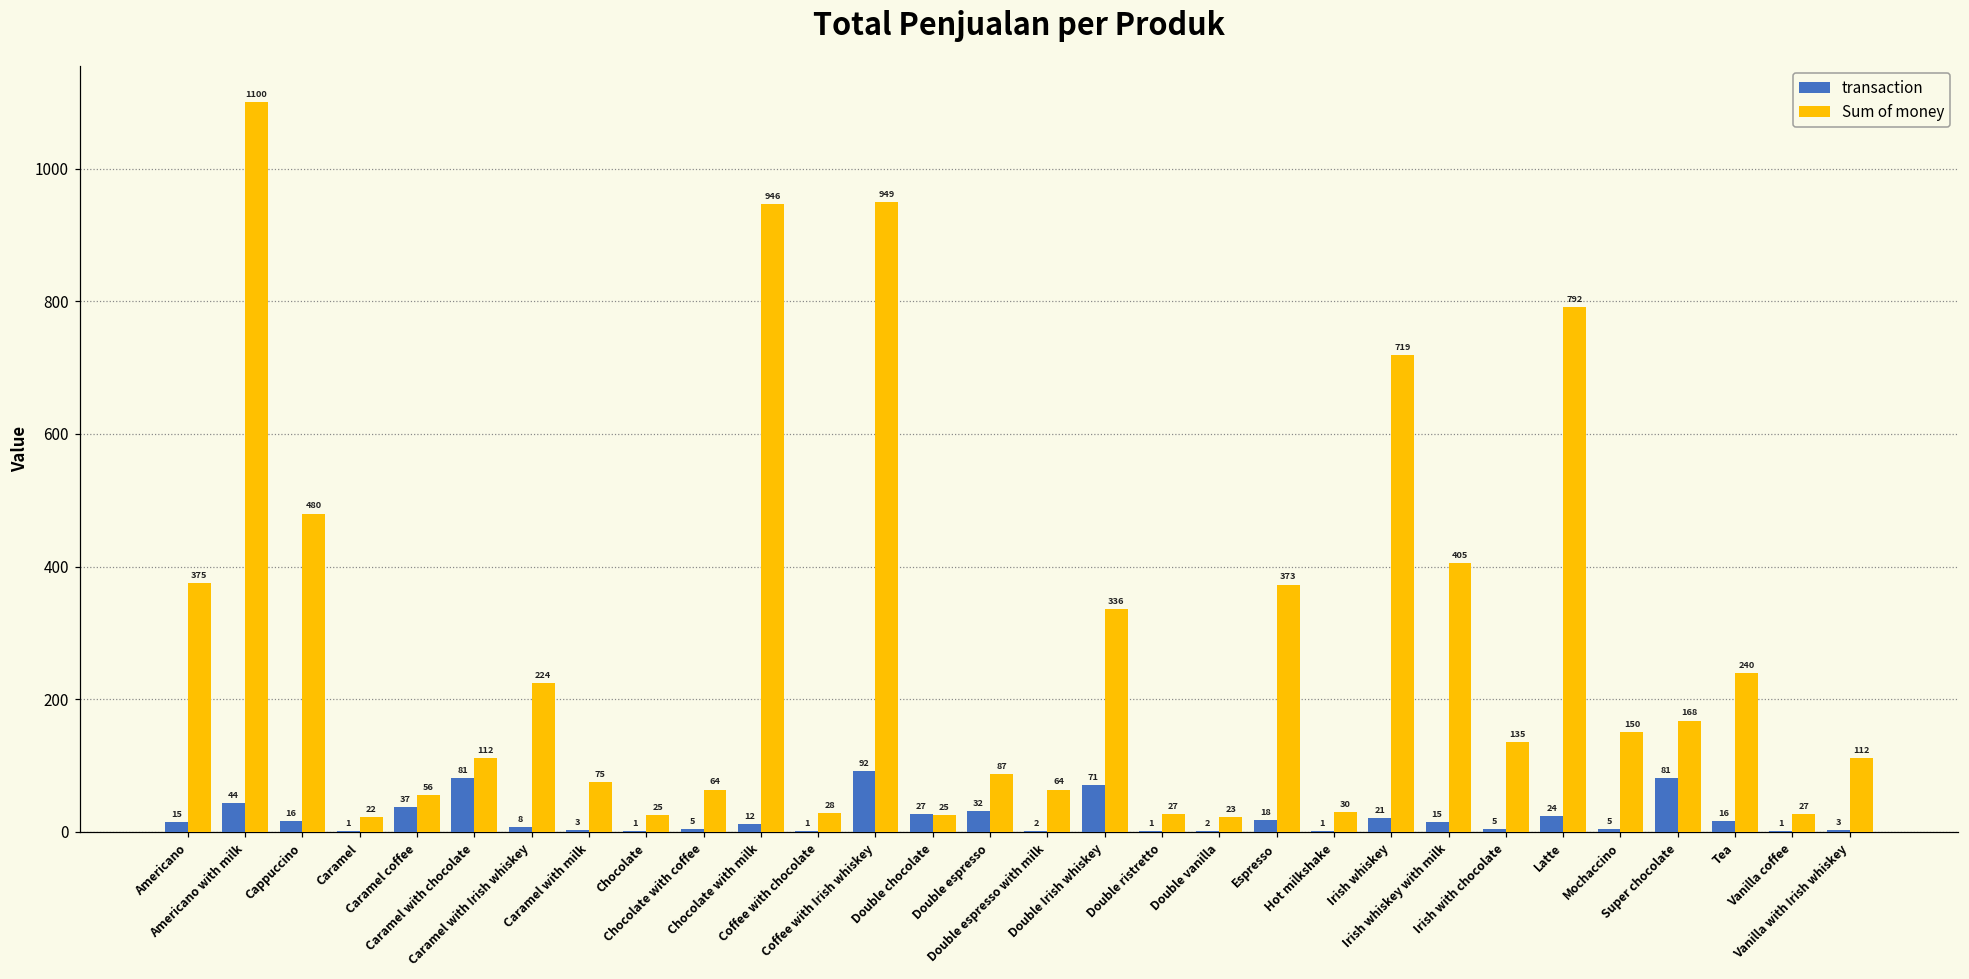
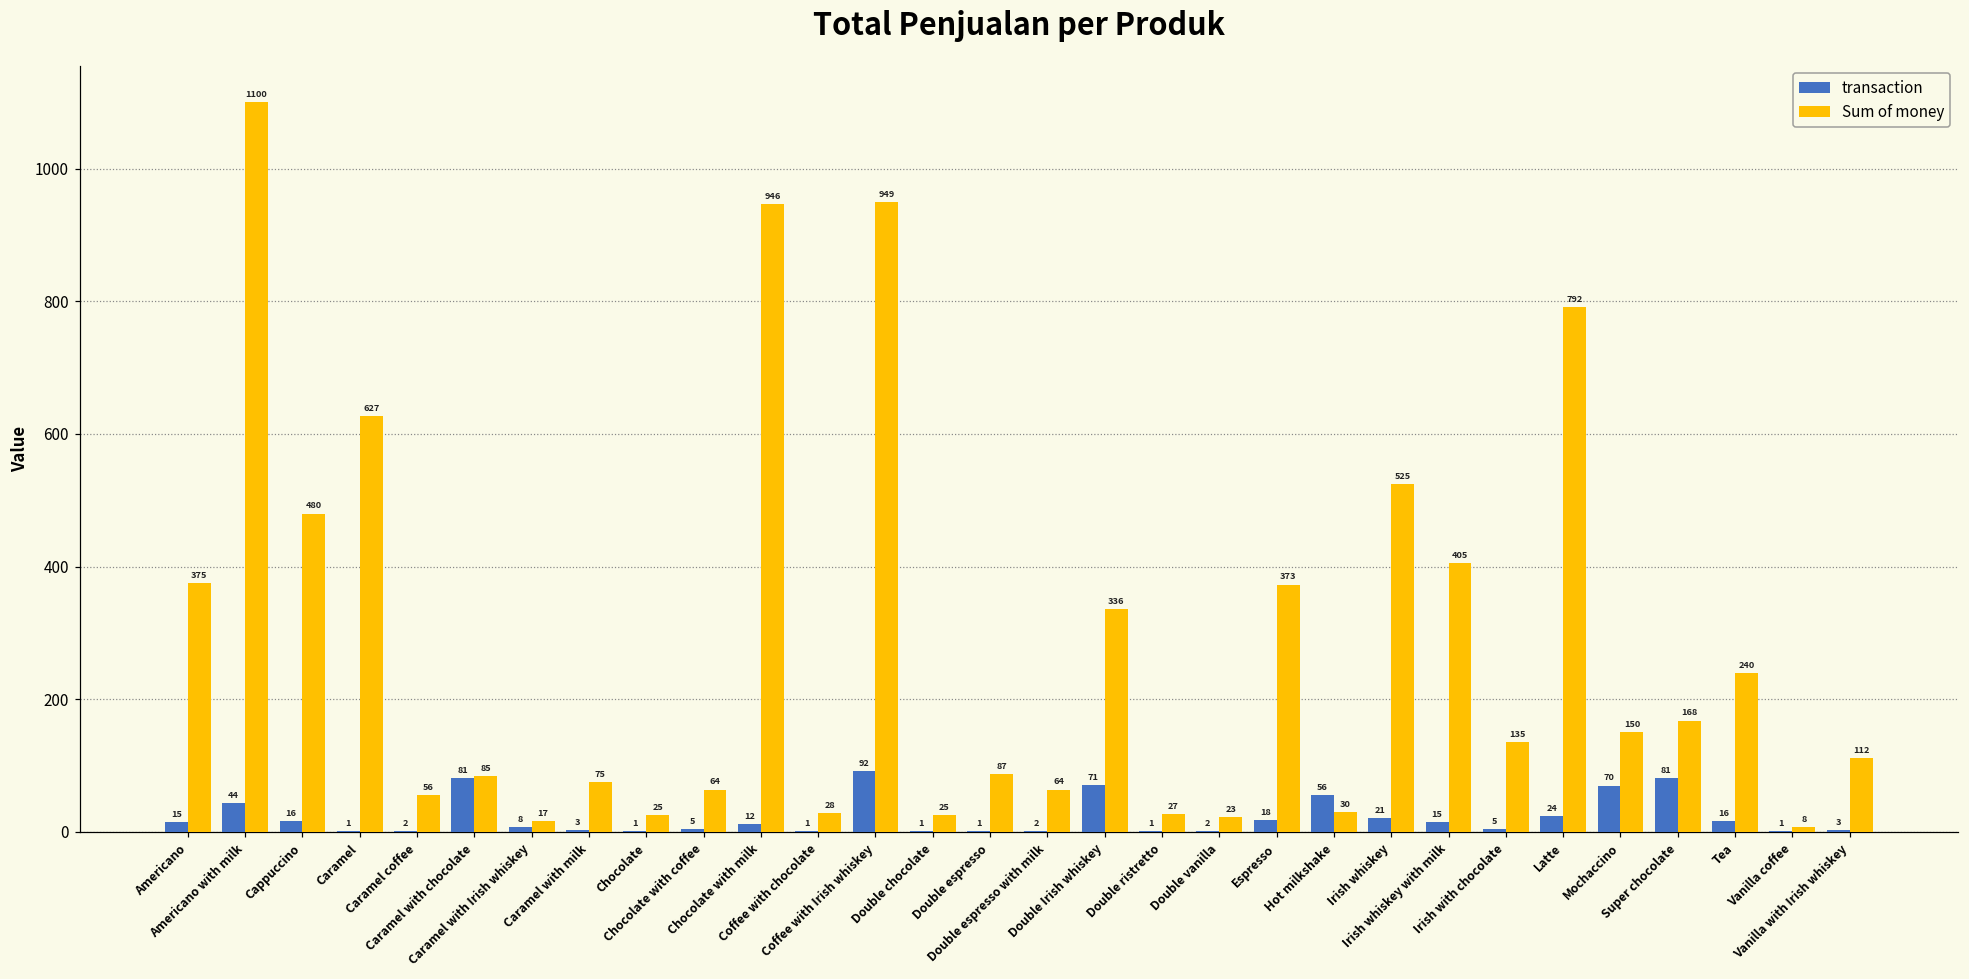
  {
    "transaction": {
      "Americano": 15,
      "Americano with milk": 44,
      "Cappuccino": 16,
      "Caramel": 1,
-     "Caramel coffee": 37,
+     "Caramel coffee": 2,
      "Caramel with chocolate": 81,
      "Caramel with Irish whiskey": 8,
      "Caramel with milk": 3,
      "Chocolate": 1,
      "Chocolate with coffee": 5,
      "Chocolate with milk": 12,
      "Coffee with chocolate": 1,
      "Coffee with Irish whiskey": 92,
-     "Double chocolate": 27,
-     "Double espresso": 32,
+     "Double chocolate": 1,
+     "Double espresso": 1,
      "Double espresso with milk": 2,
      "Double Irish whiskey": 71,
      "Double ristretto": 1,
      "Double vanilla": 2,
      "Espresso": 18,
-     "Hot milkshake": 1,
+     "Hot milkshake": 56,
      "Irish whiskey": 21,
      "Irish whiskey with milk": 15,
      "Irish with chocolate": 5,
      "Latte": 24,
-     "Mochaccino": 5,
+     "Mochaccino": 70,
      "Super chocolate": 81,
      "Tea": 16,
      "Vanilla coffee": 1,
      "Vanilla with Irish whiskey": 3
    },
    "Sum of money": {
      "Americano": 375,
      "Americano with milk": 1100,
      "Cappuccino": 480,
-     "Caramel": 22,
+     "Caramel": 627,
      "Caramel coffee": 56,
-     "Caramel with chocolate": 112,
-     "Caramel with Irish whiskey": 224,
+     "Caramel with chocolate": 85,
+     "Caramel with Irish whiskey": 17,
      "Caramel with milk": 75,
      "Chocolate": 25,
      "Chocolate with coffee": 64,
      "Chocolate with milk": 946,
      "Coffee with chocolate": 28,
      "Coffee with Irish whiskey": 949,
      "Double chocolate": 25,
      "Double espresso": 87,
      "Double espresso with milk": 64,
      "Double Irish whiskey": 336,
      "Double ristretto": 27,
      "Double vanilla": 23,
      "Espresso": 373,
      "Hot milkshake": 30,
-     "Irish whiskey": 719,
+     "Irish whiskey": 525,
      "Irish whiskey with milk": 405,
      "Irish with chocolate": 135,
      "Latte": 792,
      "Mochaccino": 150,
      "Super chocolate": 168,
      "Tea": 240,
-     "Vanilla coffee": 27,
+     "Vanilla coffee": 8,
      "Vanilla with Irish whiskey": 112
    }
  }
